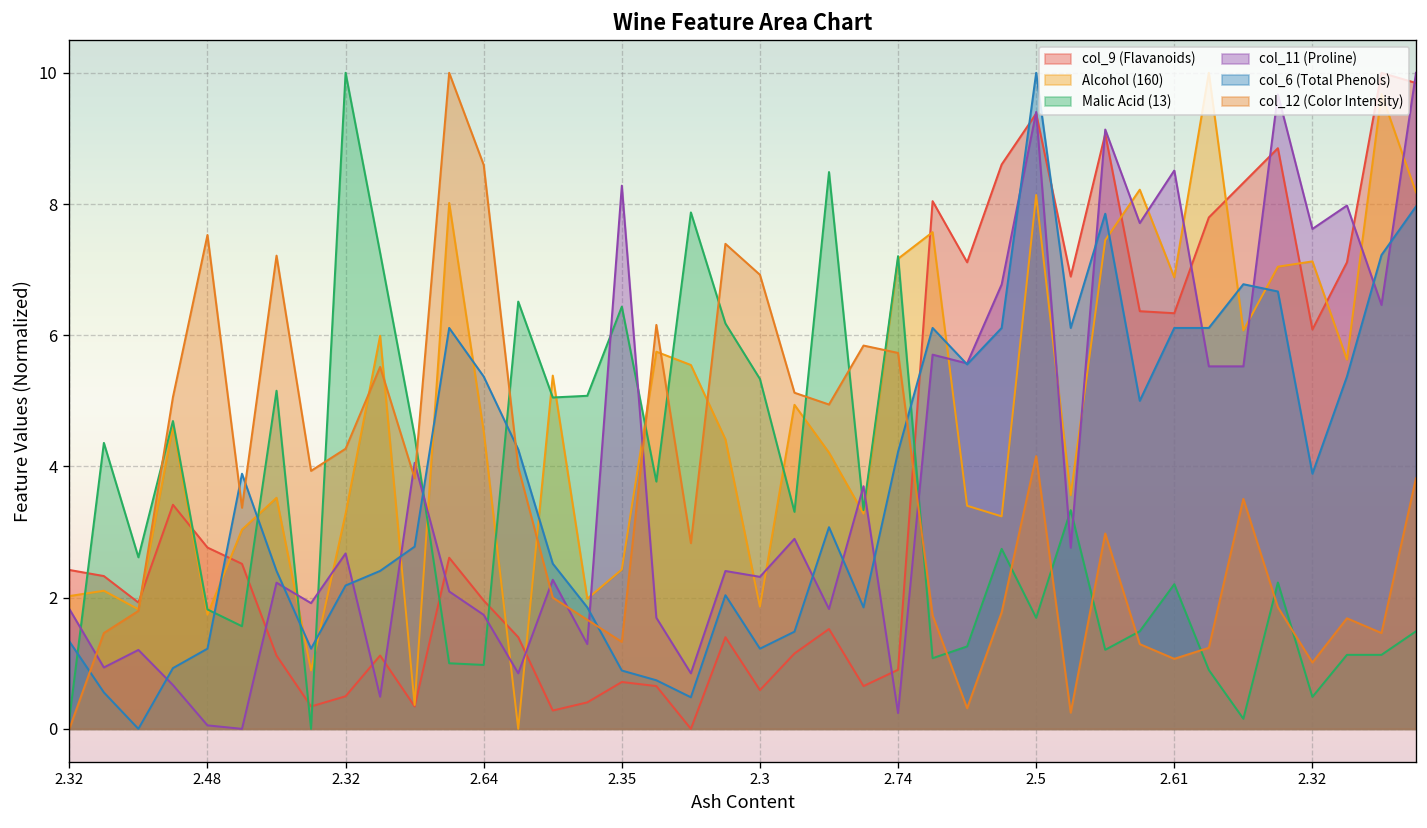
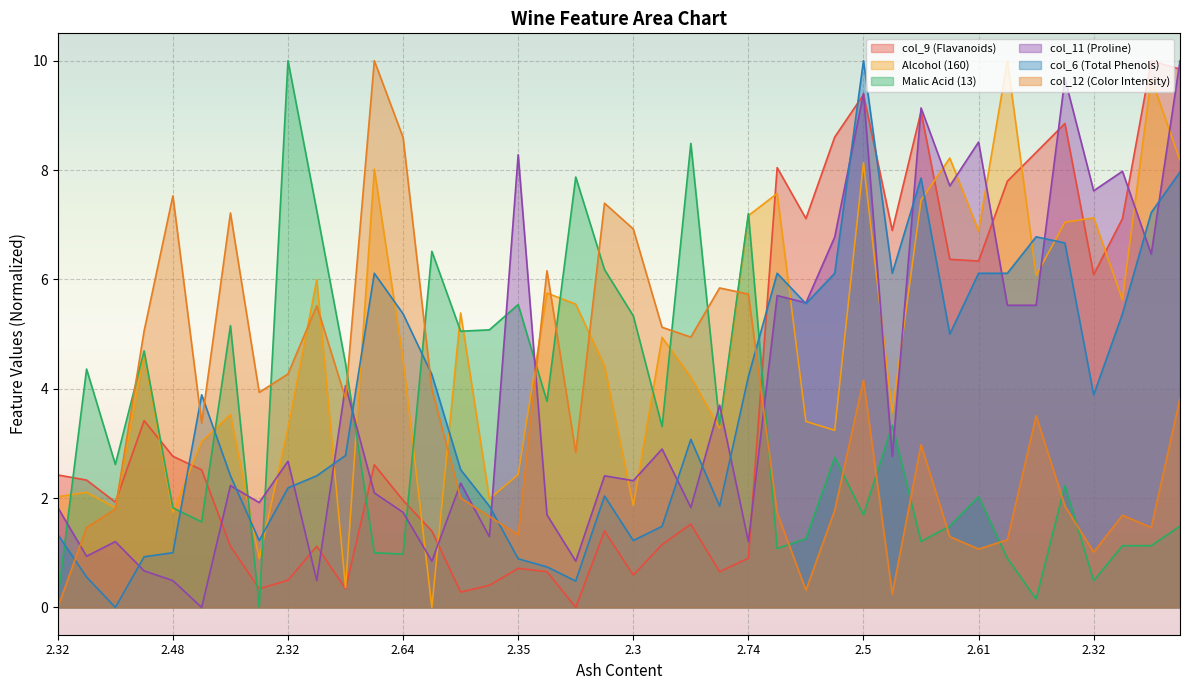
  {
    "Malic Acid (13)": {
      "2.48": 1.8,
-     "2.35": 6.4,
+     "2.35": 5.5,
      "2.5": 1.7,
-     "2.61": 2.2
+     "2.61": 2.0
    },
    "col_11 (Proline)": {
-     "2.48": 0.1,
+     "2.48": 0.5,
      "2.35": 8.3,
-     "2.74": 0.2,
+     "2.74": 1.2,
      "2.61": 8.5
    },
    "col_6 (Total Phenols)": {
-     "2.48": 1.2,
+     "2.48": 1.0,
      "2.35": 0.9,
      "2.74": 4.2,
      "2.5": 10.0,
      "2.61": 6.1
    }
  }
